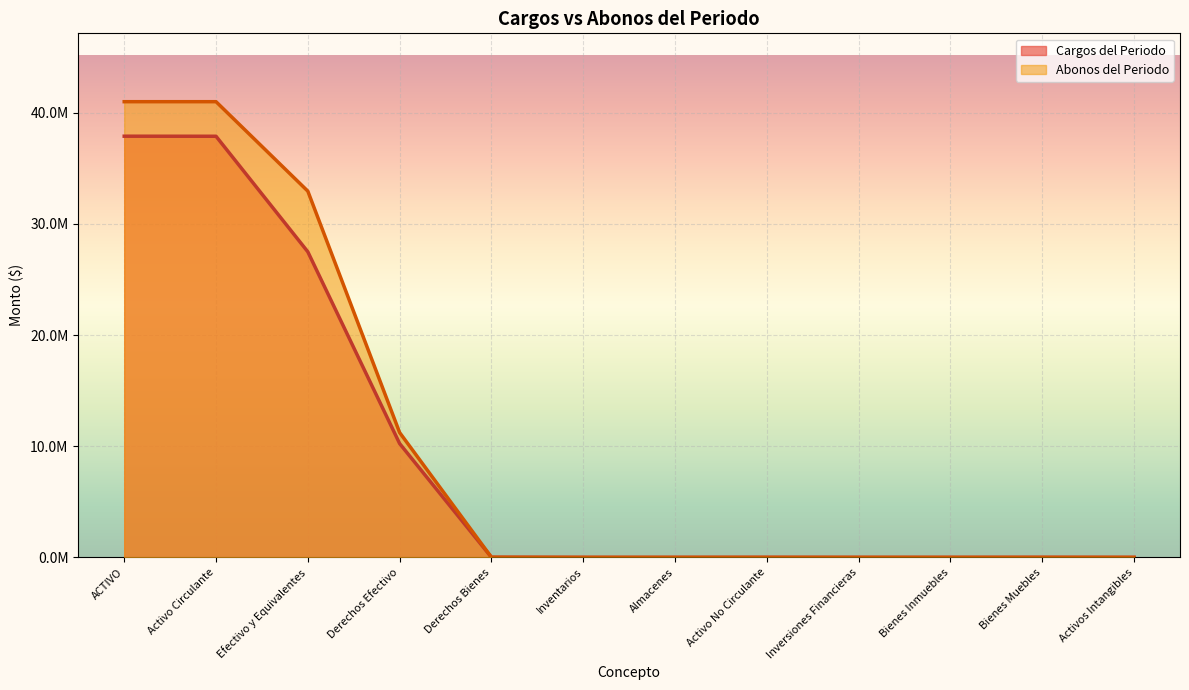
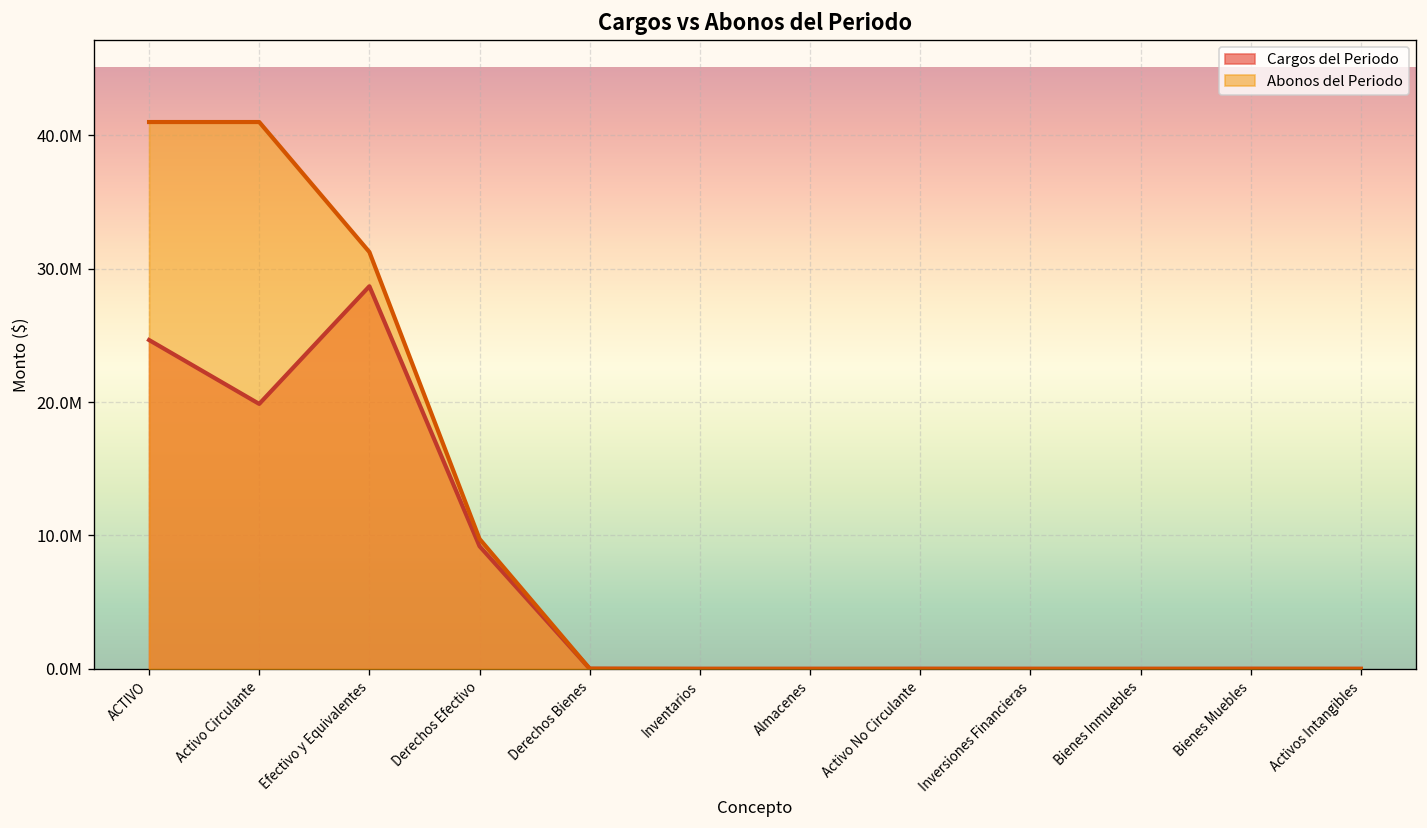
  {
    "Cargos del Periodo": {
-     "ACTIVO": 37900000,
-     "Activo Circulante": 37900000,
-     "Efectivo y Equivalentes": 27500000,
-     "Derechos Efectivo": 10200000
+     "ACTIVO": 24600000,
+     "Activo Circulante": 19900000,
+     "Efectivo y Equivalentes": 28700000,
+     "Derechos Efectivo": 9200000
    },
    "Abonos del Periodo": {
      "ACTIVO": 41000000,
      "Activo Circulante": 41000000,
-     "Efectivo y Equivalentes": 32900000,
-     "Derechos Efectivo": 11200000
+     "Efectivo y Equivalentes": 31200000,
+     "Derechos Efectivo": 9700000
    }
  }
